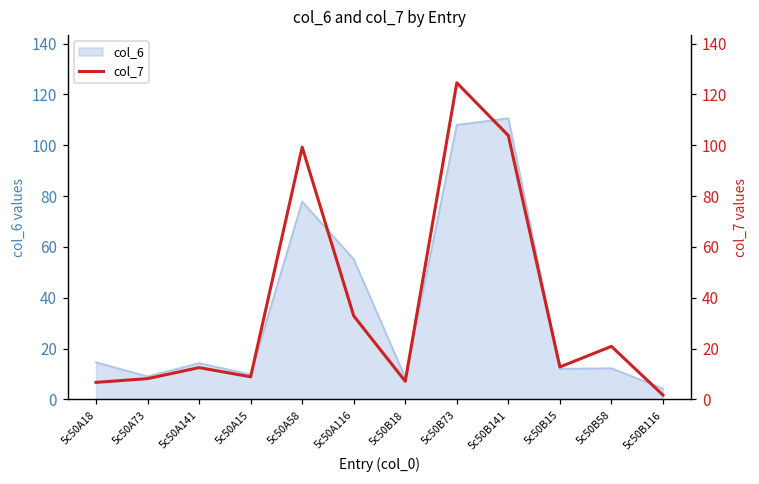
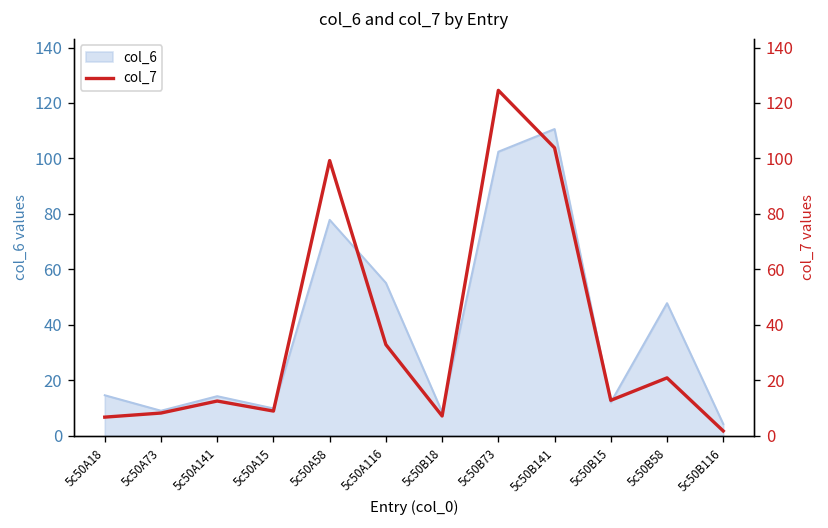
  {
    "col_6": {
      "5c50A18": 15,
      "5c50A73": 9,
      "5c50A141": 14,
      "5c50A15": 10,
      "5c50A58": 78,
      "5c50A116": 55,
      "5c50B18": 9,
-     "5c50B73": 108,
+     "5c50B73": 102,
      "5c50B141": 111,
      "5c50B15": 12,
-     "5c50B58": 12,
+     "5c50B58": 48,
      "5c50B116": 4
    },
    "col_7": {
      "5c50A18": 7,
      "5c50A73": 8,
      "5c50A141": 13,
      "5c50A15": 9,
      "5c50A58": 99,
      "5c50A116": 33,
      "5c50B18": 7,
      "5c50B73": 125,
      "5c50B141": 104,
      "5c50B15": 13,
      "5c50B58": 21,
      "5c50B116": 2
    }
  }
